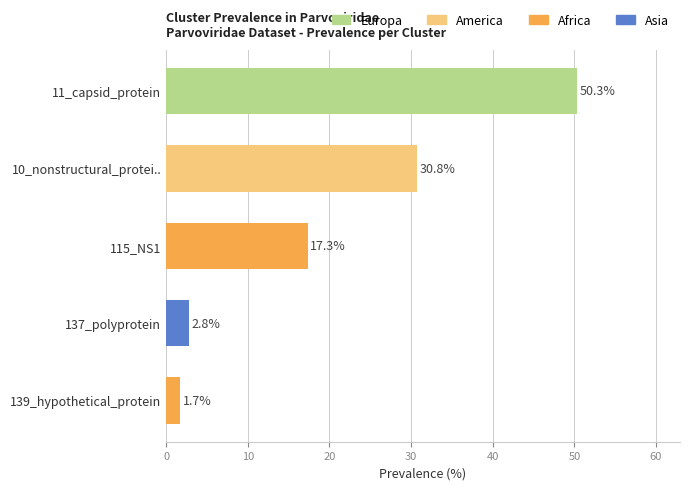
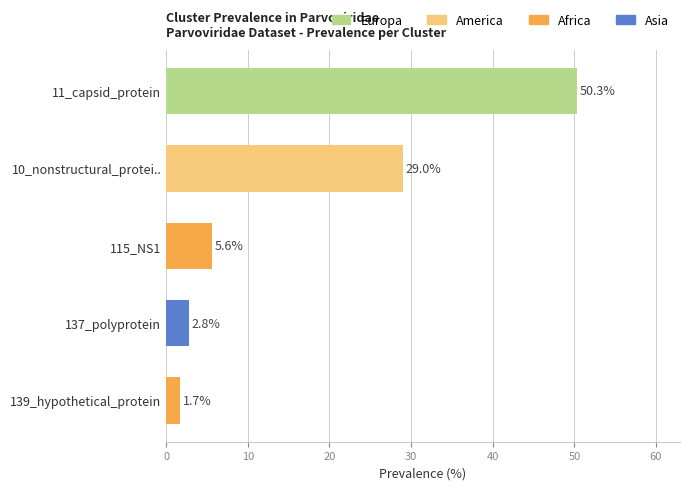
  {
    "11_capsid_protein": "50.3%",
-   "10_nonstructural_protei..": "30.8%",
-   "115_NS1": "17.3%",
+   "10_nonstructural_protei..": "29.0%",
+   "115_NS1": "5.6%",
    "137_polyprotein": "2.8%",
    "139_hypothetical_protein": "1.7%"
  }
